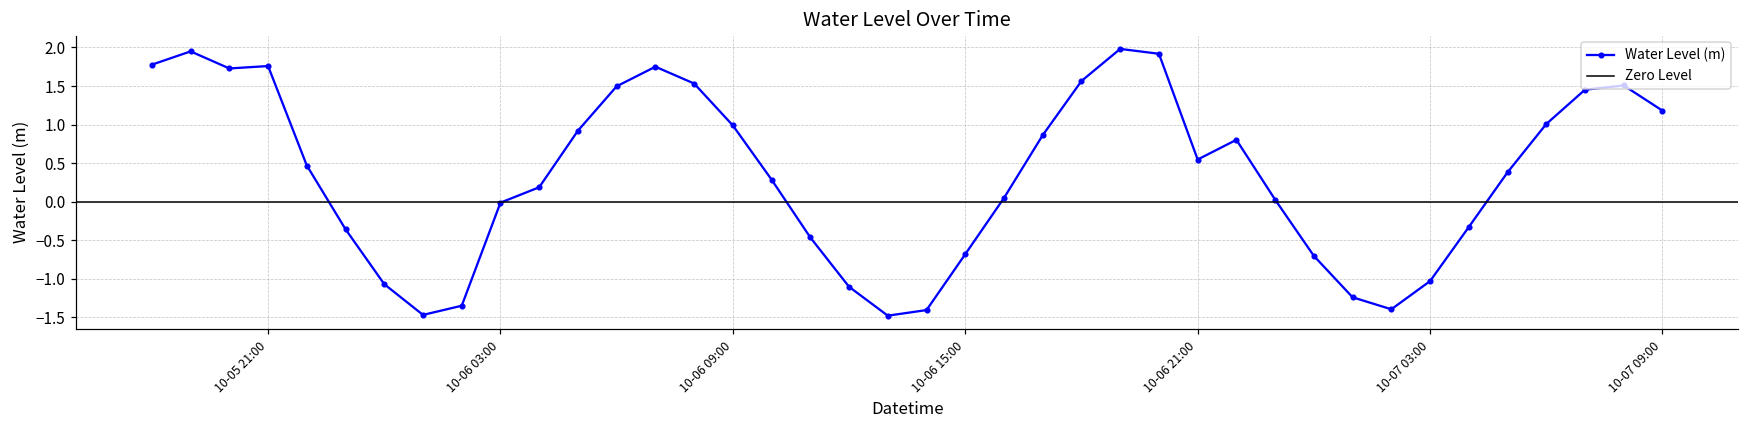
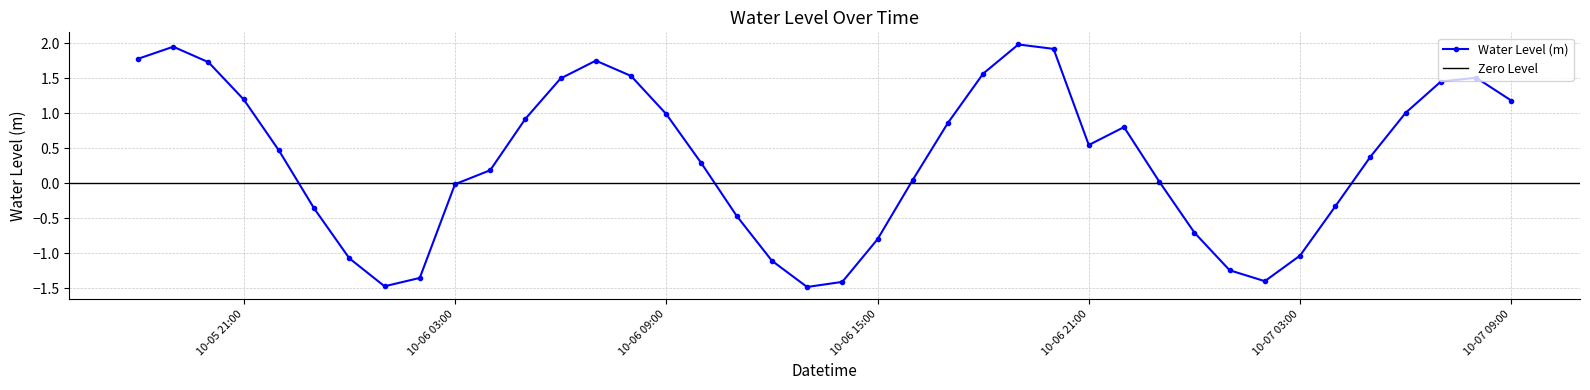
  {
-   "10-05 21:00": 1.8,
+   "10-05 21:00": 1.2,
    "10-06 03:00": 0.0,
    "10-06 09:00": 1.0,
-   "10-06 15:00": -0.7,
+   "10-06 15:00": -0.8,
    "10-06 21:00": 0.5,
    "10-07 03:00": -1.0,
    "10-07 09:00": 1.2
  }
